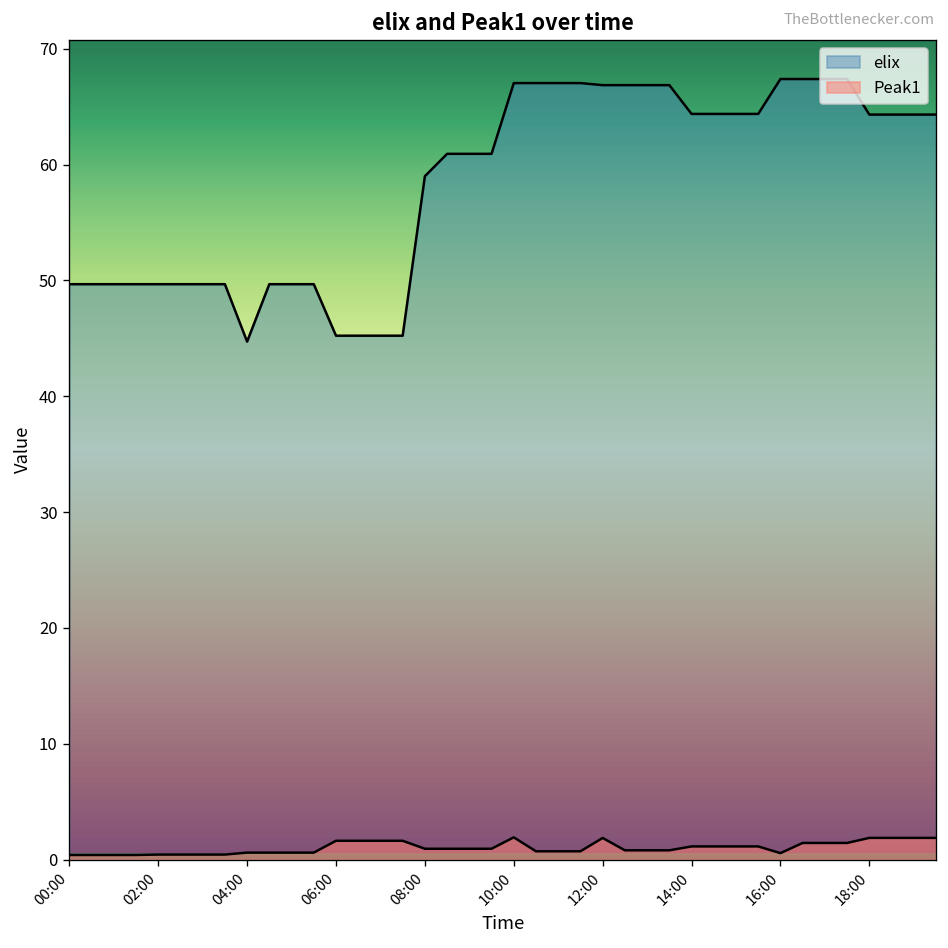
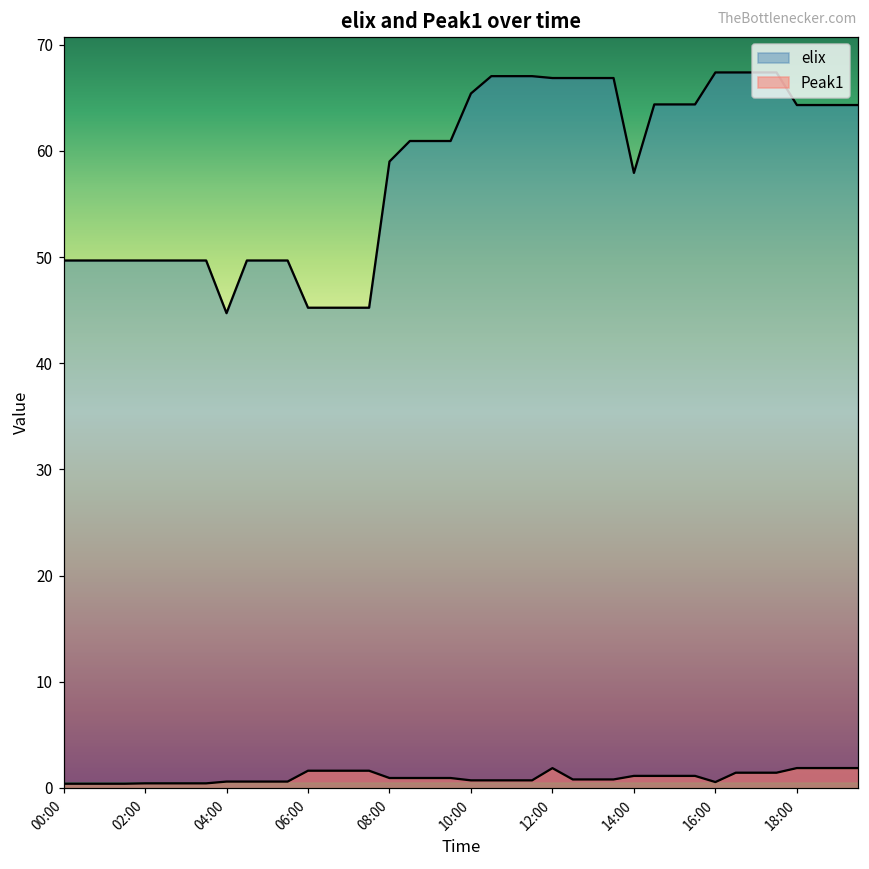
  {
    "elix": {
      "00:00": 50,
      "02:00": 50,
      "04:00": 45,
      "06:00": 45,
      "08:00": 59,
-     "10:00": 67,
+     "10:00": 65,
      "12:00": 67,
-     "14:00": 64,
+     "14:00": 58,
      "16:00": 67,
      "18:00": 64
    },
    "Peak1": {
      "04:00": 1,
      "06:00": 2,
      "08:00": 1,
-     "10:00": 2,
+     "10:00": 1,
      "12:00": 2,
      "14:00": 1,
      "16:00": 1,
      "18:00": 2
    }
  }
